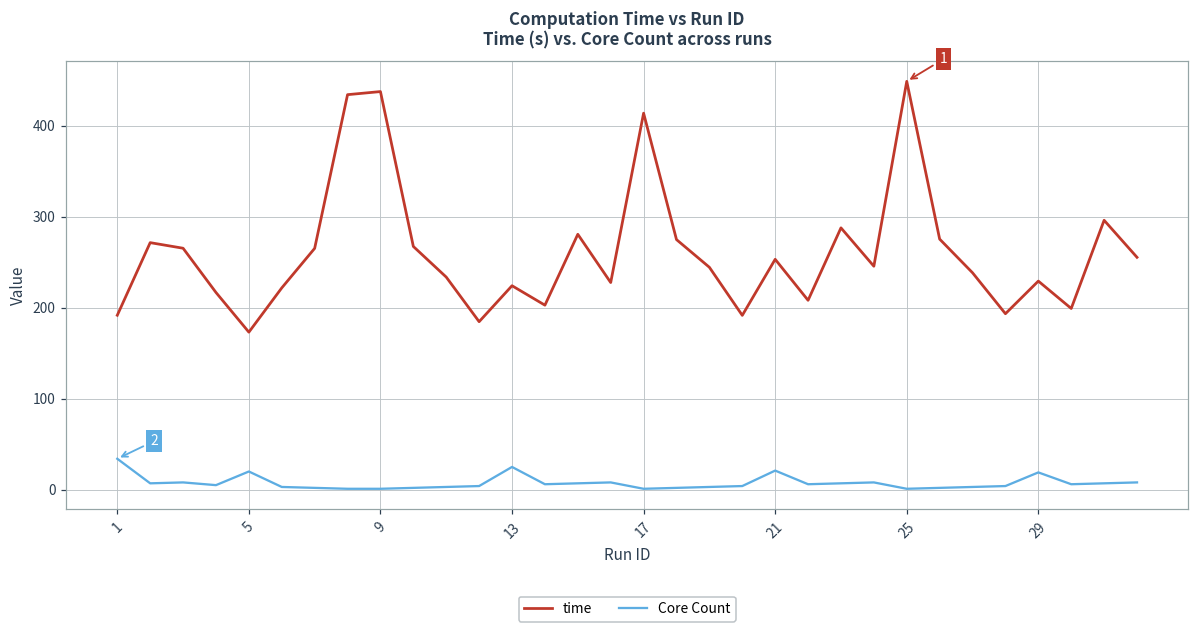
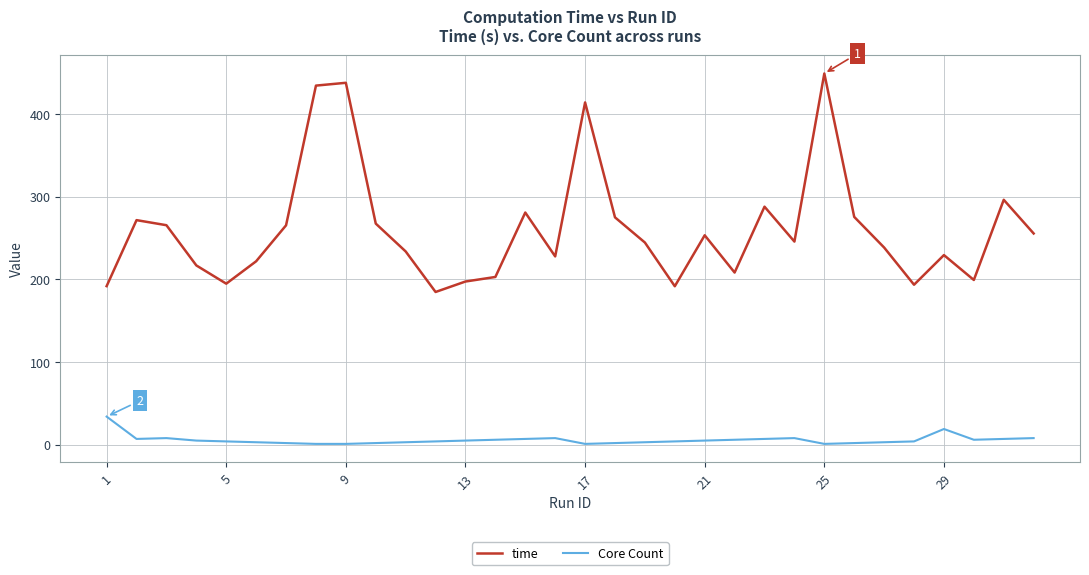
  {
    "time": {
      "1": 190,
-     "5": 170,
+     "5": 190,
      "9": 440,
-     "13": 220,
+     "13": 200,
      "17": 410,
      "21": 250,
      "25": 450,
      "29": 230
    },
    "Core Count": {
      "1": 30,
-     "5": 20,
+     "5": 0,
      "9": 0,
-     "13": 30,
+     "13": 10,
      "17": 0,
-     "21": 20,
+     "21": 10,
      "25": 0,
      "29": 20
    }
  }
